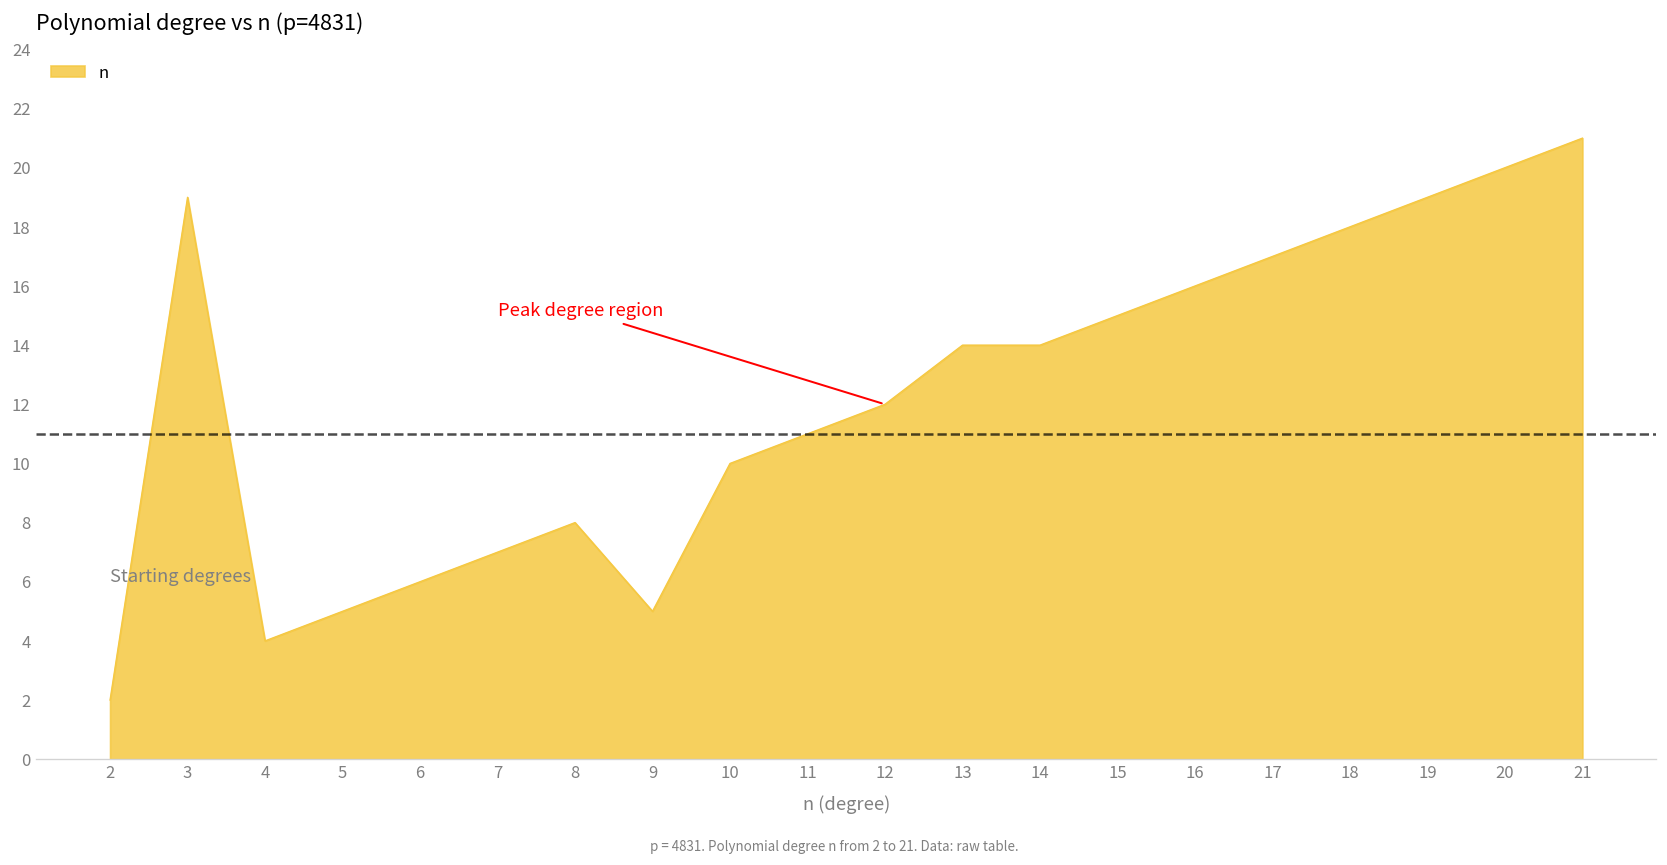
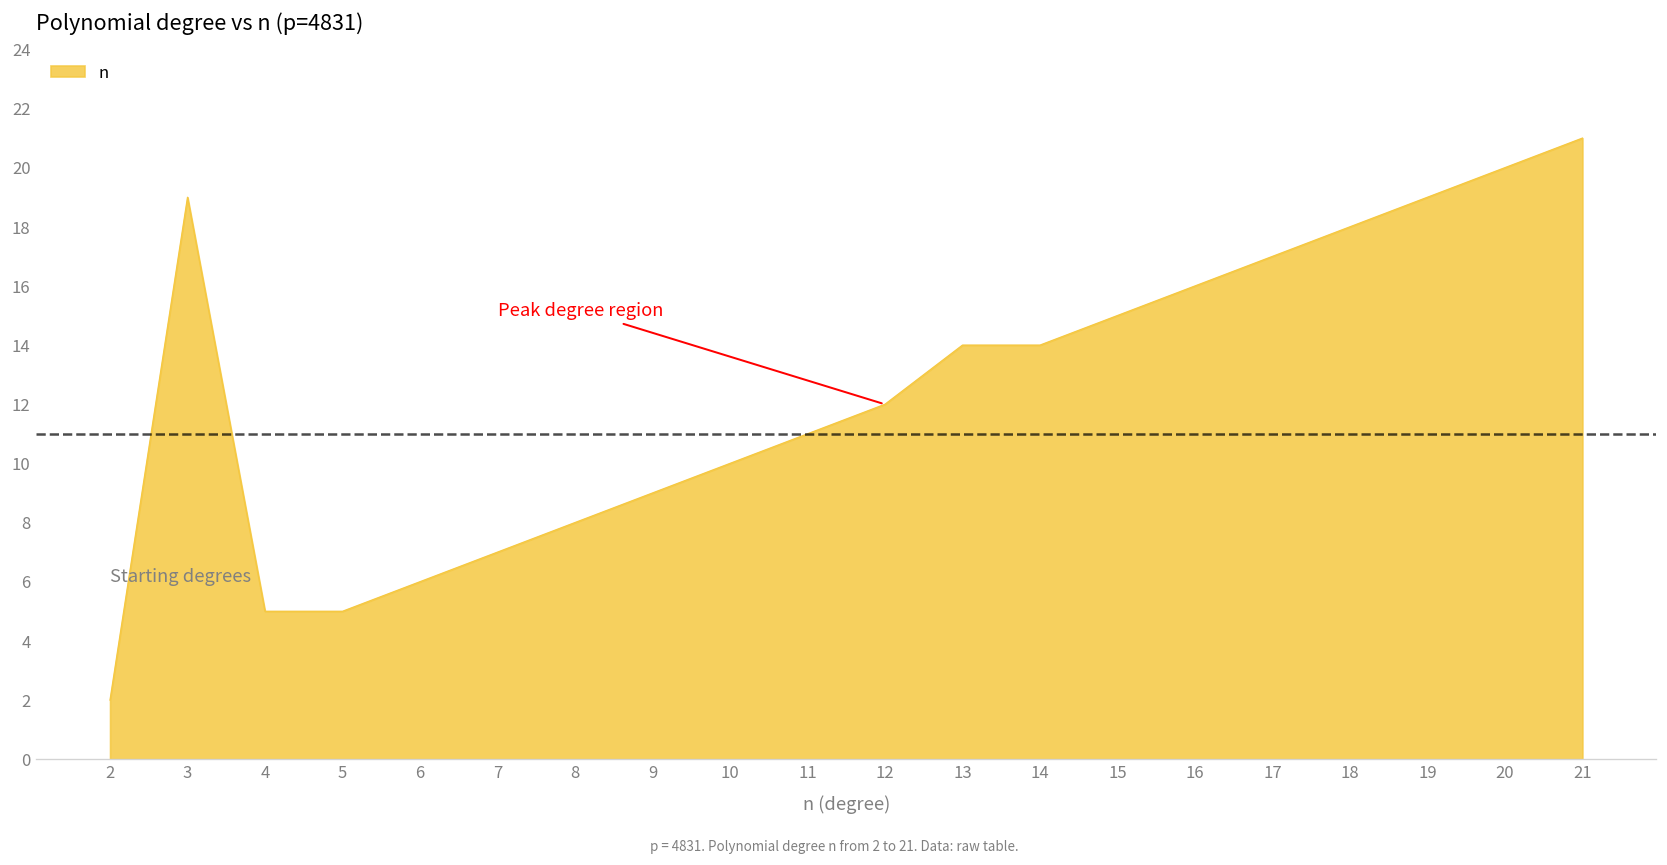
  {
    "2": 2,
    "3": 19,
-   "4": 4,
+   "4": 5,
    "5": 5,
    "6": 6,
    "7": 7,
    "8": 8,
-   "9": 5,
+   "9": 9,
    "10": 10,
    "11": 11,
    "12": 12,
    "13": 14,
    "14": 14,
    "15": 15,
    "16": 16,
    "17": 17,
    "18": 18,
    "19": 19,
    "20": 20,
    "21": 21
  }
